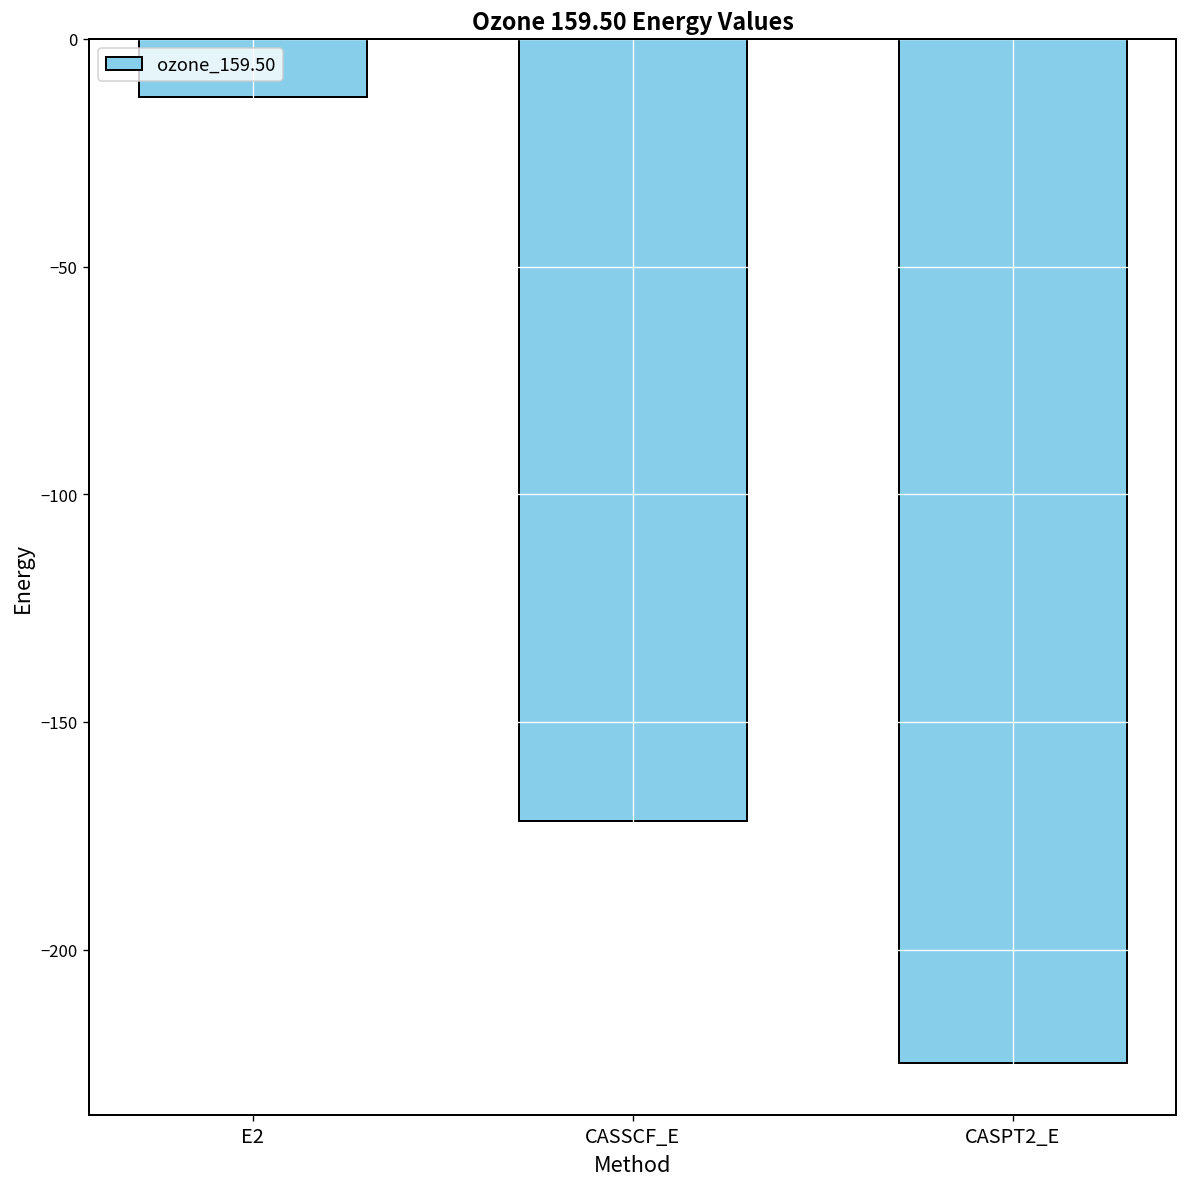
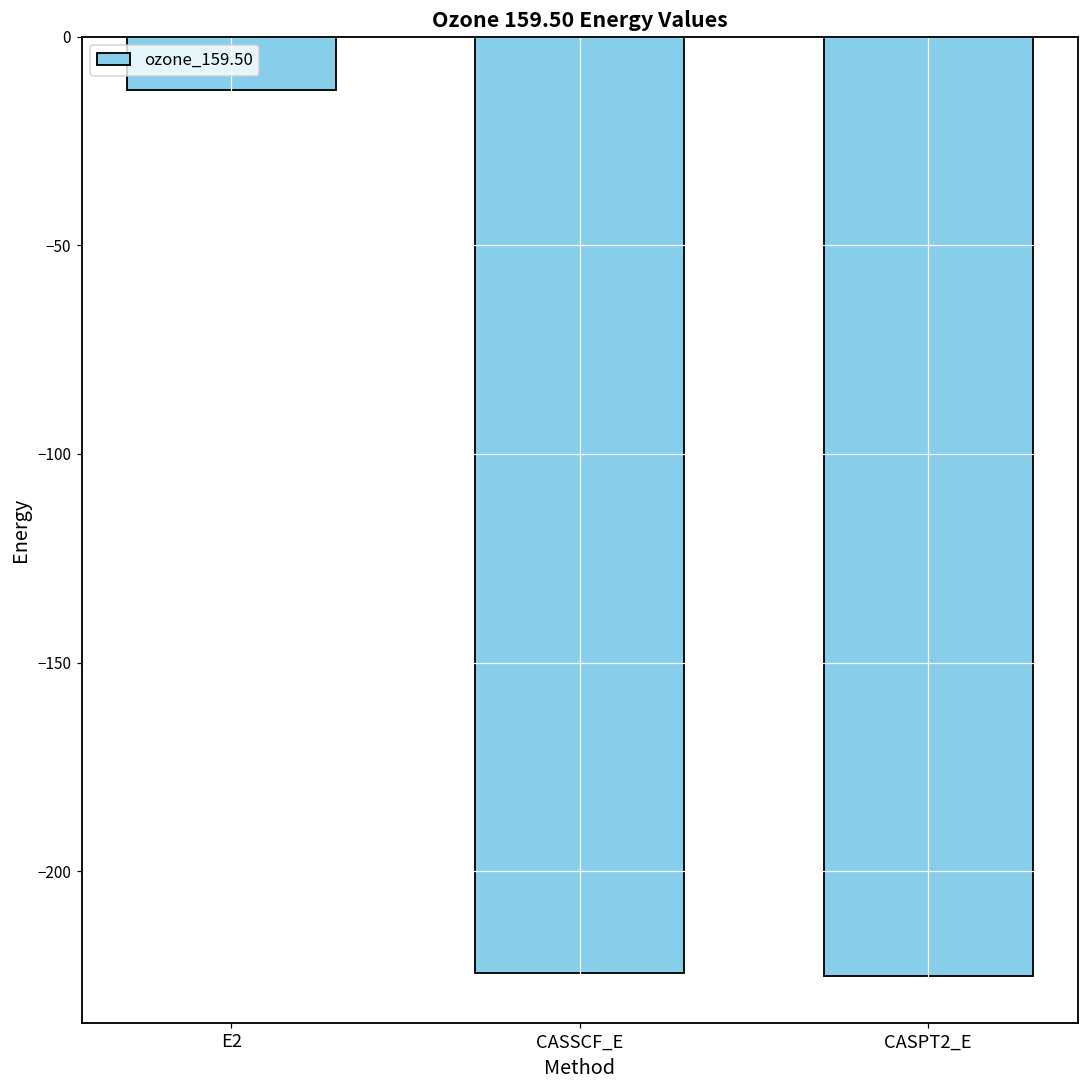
  {
    "E2": -13,
-   "CASSCF_E": -172,
+   "CASSCF_E": -224,
    "CASPT2_E": -225
  }
